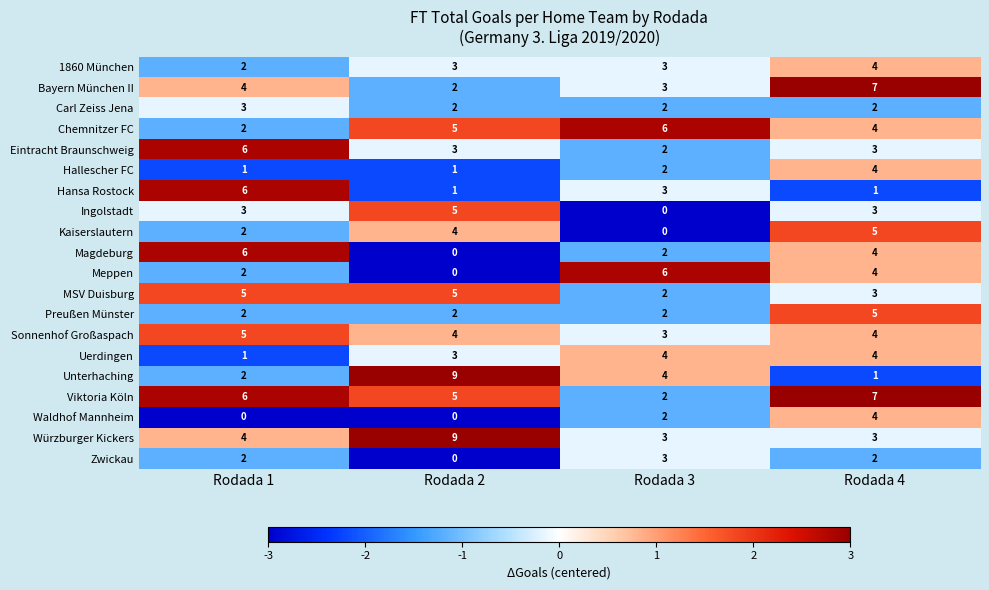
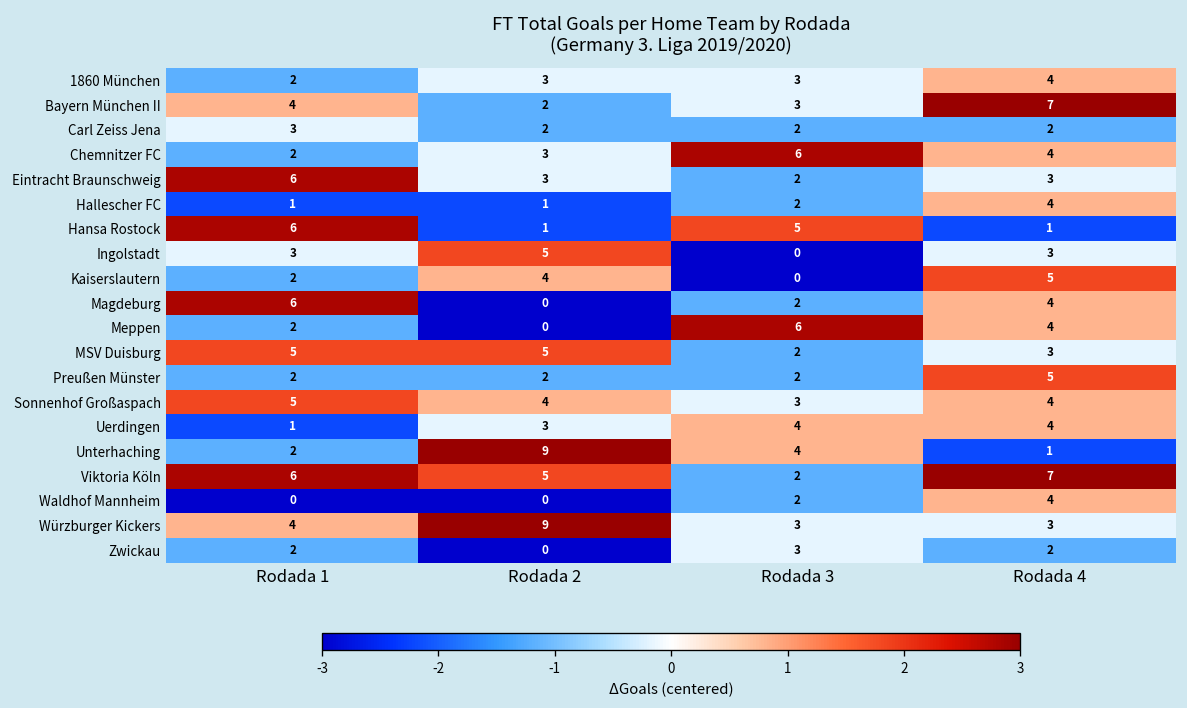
  {
    "1860 München": {
      "Rodada 1": 2,
      "Rodada 2": 3,
      "Rodada 3": 3,
      "Rodada 4": 4
    },
    "Bayern München II": {
      "Rodada 1": 4,
      "Rodada 2": 2,
      "Rodada 3": 3,
      "Rodada 4": 7
    },
    "Carl Zeiss Jena": {
      "Rodada 1": 3,
      "Rodada 2": 2,
      "Rodada 3": 2,
      "Rodada 4": 2
    },
    "Chemnitzer FC": {
      "Rodada 1": 2,
-     "Rodada 2": 5,
+     "Rodada 2": 3,
      "Rodada 3": 6,
      "Rodada 4": 4
    },
    "Eintracht Braunschweig": {
      "Rodada 1": 6,
      "Rodada 2": 3,
      "Rodada 3": 2,
      "Rodada 4": 3
    },
    "Hallescher FC": {
      "Rodada 1": 1,
      "Rodada 2": 1,
      "Rodada 3": 2,
      "Rodada 4": 4
    },
    "Hansa Rostock": {
      "Rodada 1": 6,
      "Rodada 2": 1,
-     "Rodada 3": 3,
+     "Rodada 3": 5,
      "Rodada 4": 1
    },
    "Ingolstadt": {
      "Rodada 1": 3,
      "Rodada 2": 5,
      "Rodada 3": 0,
      "Rodada 4": 3
    },
    "Kaiserslautern": {
      "Rodada 1": 2,
      "Rodada 2": 4,
      "Rodada 3": 0,
      "Rodada 4": 5
    },
    "Magdeburg": {
      "Rodada 1": 6,
      "Rodada 2": 0,
      "Rodada 3": 2,
      "Rodada 4": 4
    },
    "Meppen": {
      "Rodada 1": 2,
      "Rodada 2": 0,
      "Rodada 3": 6,
      "Rodada 4": 4
    },
    "MSV Duisburg": {
      "Rodada 1": 5,
      "Rodada 2": 5,
      "Rodada 3": 2,
      "Rodada 4": 3
    },
    "Preußen Münster": {
      "Rodada 1": 2,
      "Rodada 2": 2,
      "Rodada 3": 2,
      "Rodada 4": 5
    },
    "Sonnenhof Großaspach": {
      "Rodada 1": 5,
      "Rodada 2": 4,
      "Rodada 3": 3,
      "Rodada 4": 4
    },
    "Uerdingen": {
      "Rodada 1": 1,
      "Rodada 2": 3,
      "Rodada 3": 4,
      "Rodada 4": 4
    },
    "Unterhaching": {
      "Rodada 1": 2,
      "Rodada 2": 9,
      "Rodada 3": 4,
      "Rodada 4": 1
    },
    "Viktoria Köln": {
      "Rodada 1": 6,
      "Rodada 2": 5,
      "Rodada 3": 2,
      "Rodada 4": 7
    },
    "Waldhof Mannheim": {
      "Rodada 1": 0,
      "Rodada 2": 0,
      "Rodada 3": 2,
      "Rodada 4": 4
    },
    "Würzburger Kickers": {
      "Rodada 1": 4,
      "Rodada 2": 9,
      "Rodada 3": 3,
      "Rodada 4": 3
    },
    "Zwickau": {
      "Rodada 1": 2,
      "Rodada 2": 0,
      "Rodada 3": 3,
      "Rodada 4": 2
    }
  }
